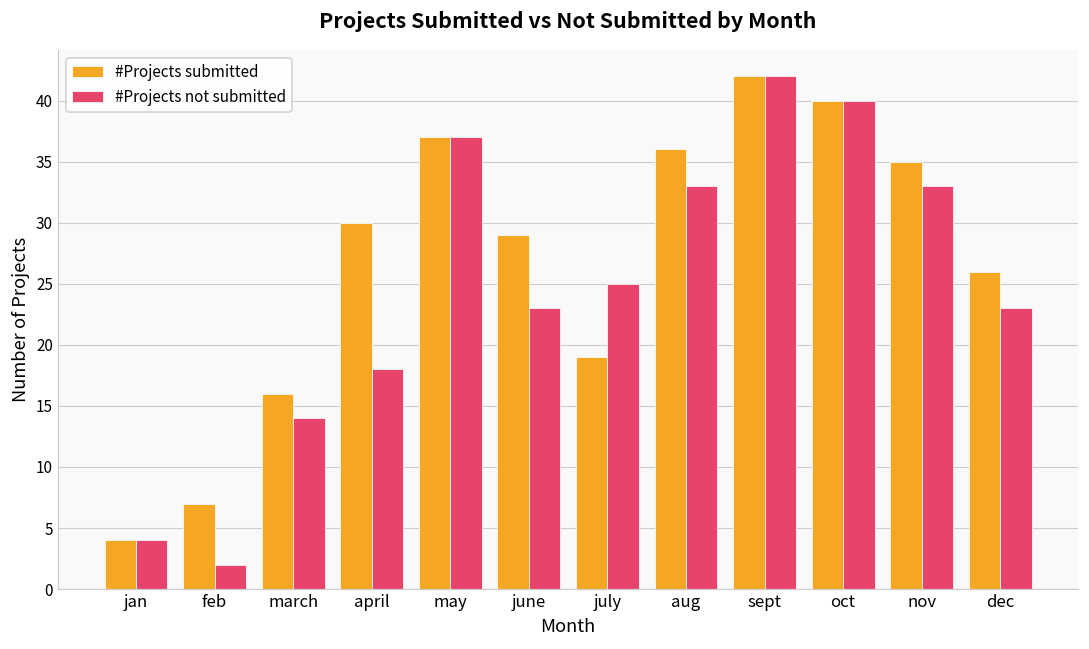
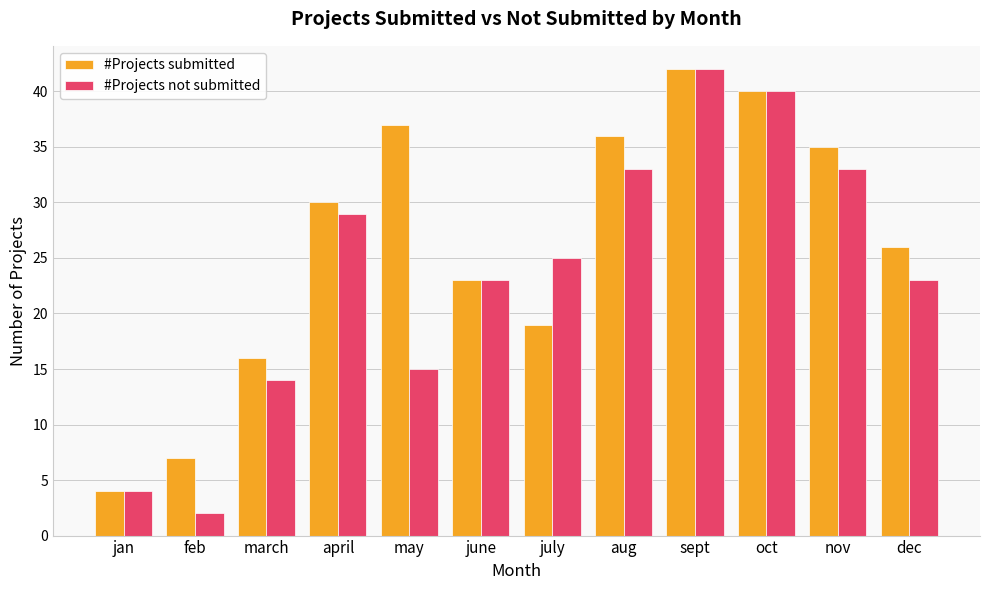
  {
    "#Projects submitted": {
      "jan": 4,
      "feb": 7,
      "march": 16,
      "april": 30,
      "may": 37,
-     "june": 29,
+     "june": 23,
      "july": 19,
      "aug": 36,
      "sept": 42,
      "oct": 40,
      "nov": 35,
      "dec": 26
    },
    "#Projects not submitted": {
      "jan": 4,
      "feb": 2,
      "march": 14,
-     "april": 18,
-     "may": 37,
+     "april": 29,
+     "may": 15,
      "june": 23,
      "july": 25,
      "aug": 33,
      "sept": 42,
      "oct": 40,
      "nov": 33,
      "dec": 23
    }
  }
